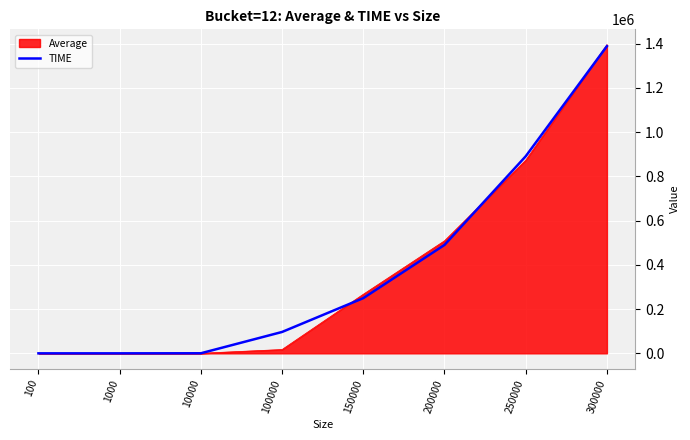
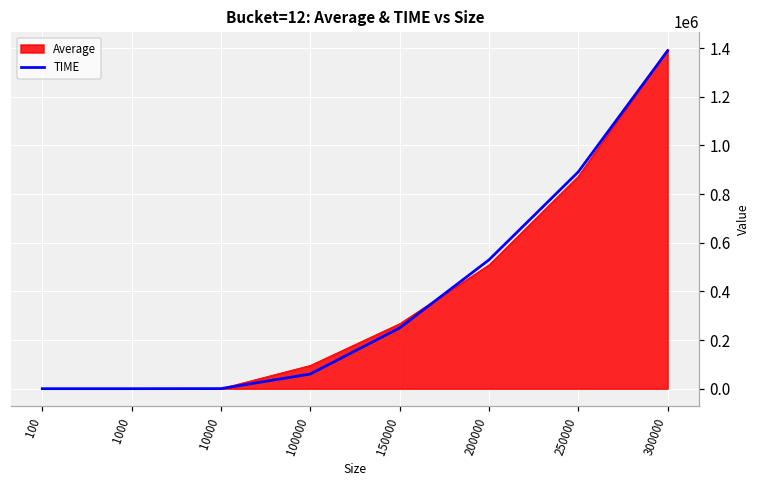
  {
    "Average": {
-     "100000": 20000,
+     "100000": 100000,
      "150000": 270000,
      "200000": 510000,
      "250000": 870000
    },
    "TIME": {
-     "100000": 100000,
+     "100000": 60000,
      "150000": 250000,
-     "200000": 490000,
+     "200000": 530000,
      "250000": 890000
    }
  }
